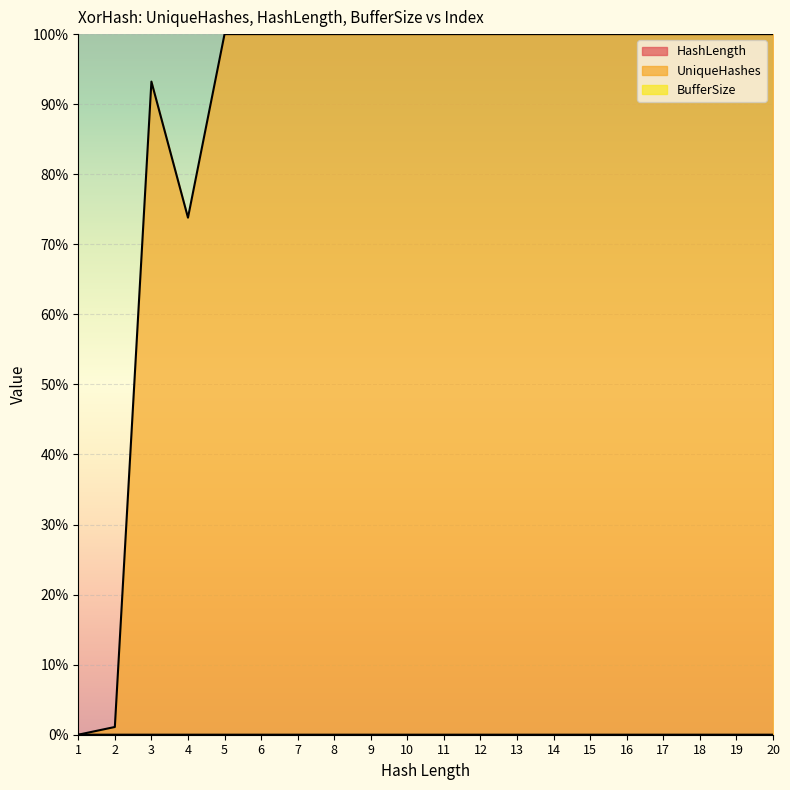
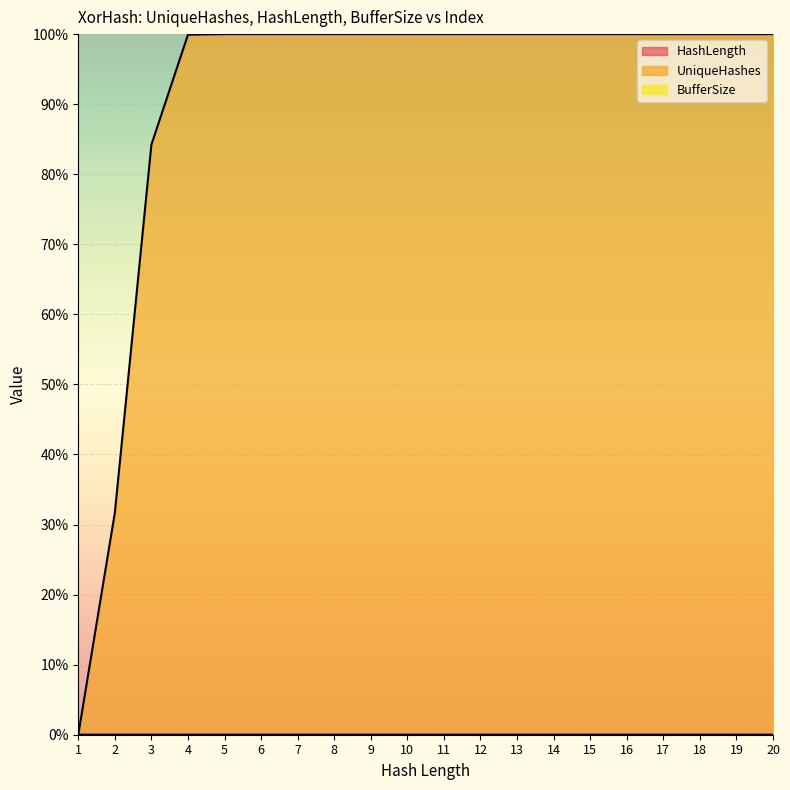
  {
    "BufferSize": {
      "2": "0%",
      "3": "0%",
      "4": "0%",
      "5": "0%",
      "6": "0%",
      "7": "0%",
      "8": "0%",
      "9": "0%",
      "10": "0%",
      "11": "0%",
      "12": "0%",
      "13": "0%",
      "14": "0%",
      "15": "0%",
      "16": "0%",
      "17": "0%",
      "18": "0%",
      "19": "0%",
      "20": "0%"
    },
    "UniqueHashes": {
-     "2": "1%",
-     "3": "93%",
-     "4": "74%",
+     "2": "32%",
+     "3": "84%",
+     "4": "100%",
      "5": "100%",
      "6": "100%",
      "7": "100%",
      "8": "100%",
      "9": "100%",
      "10": "100%",
      "11": "100%",
      "12": "100%",
      "13": "100%",
      "14": "100%",
      "15": "100%",
      "16": "100%",
      "17": "100%",
      "18": "100%",
      "19": "100%",
      "20": "100%"
    }
  }
